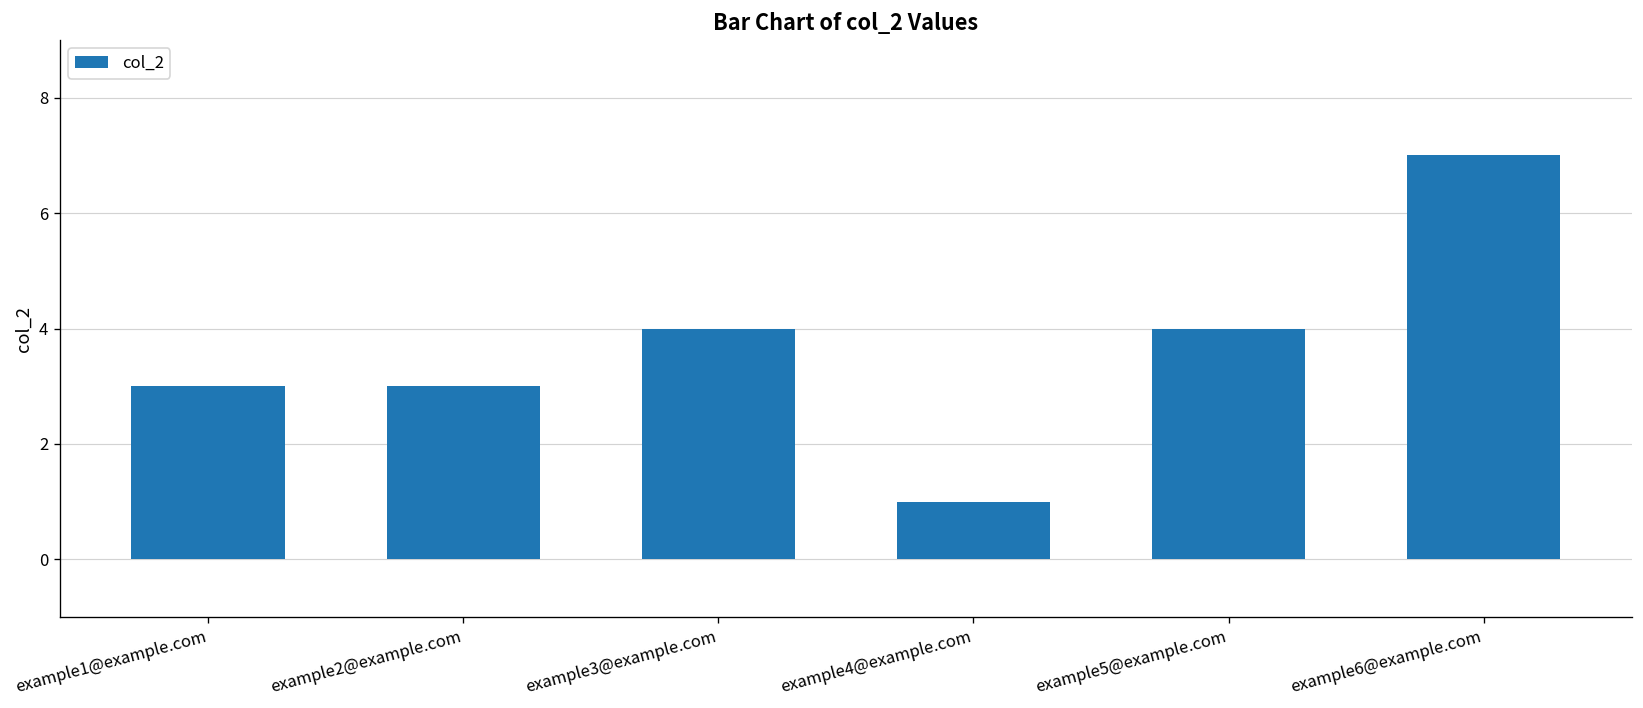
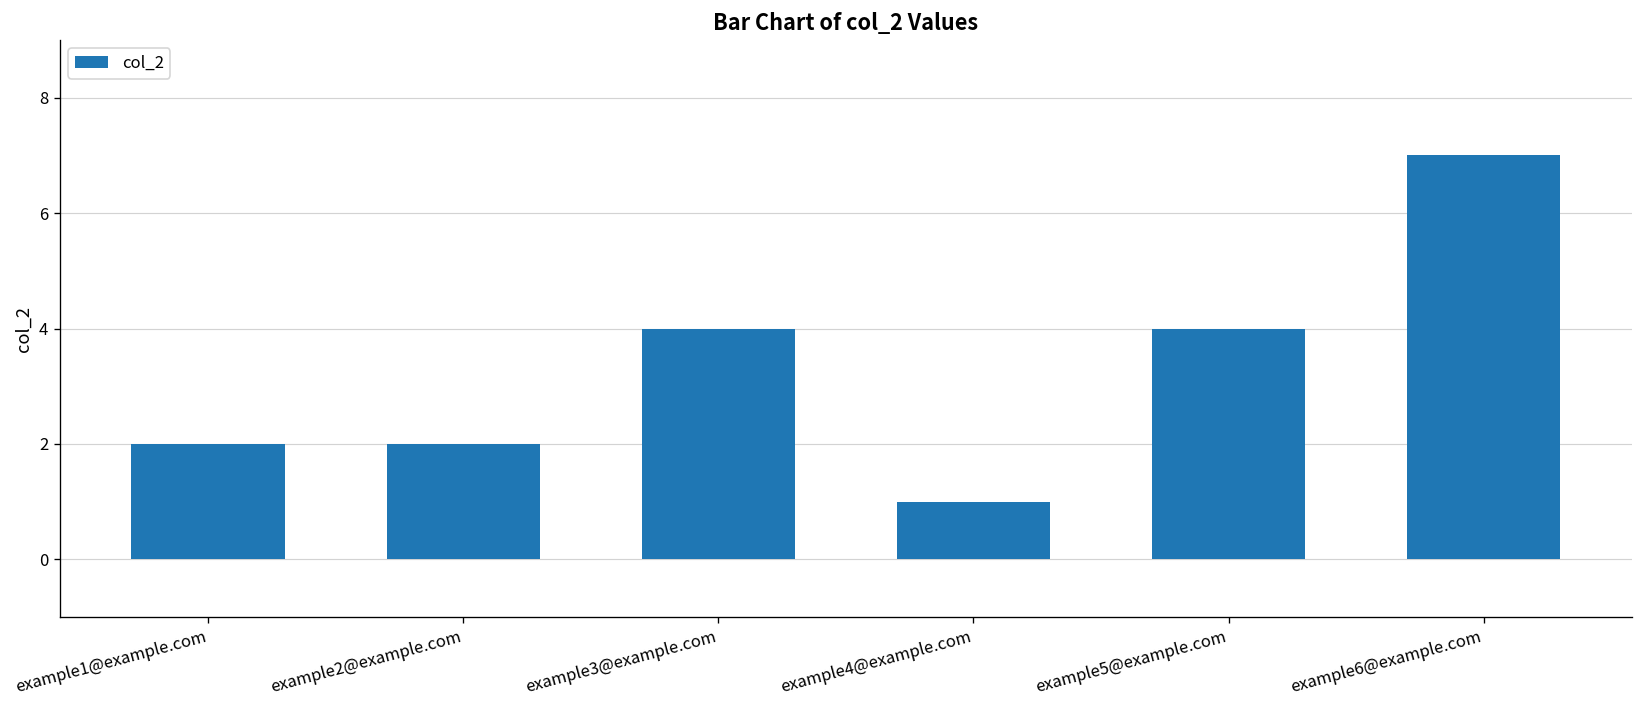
  {
-   "example1@example.com": 3,
-   "example2@example.com": 3,
+   "example1@example.com": 2,
+   "example2@example.com": 2,
    "example3@example.com": 4,
    "example4@example.com": 1,
    "example5@example.com": 4,
    "example6@example.com": 7
  }
